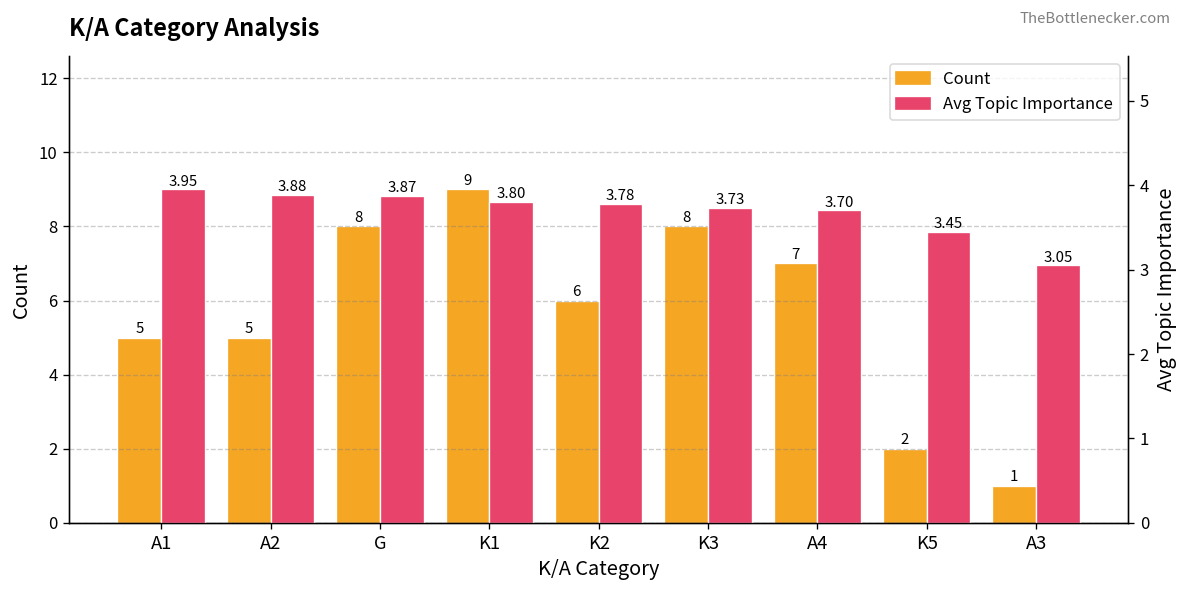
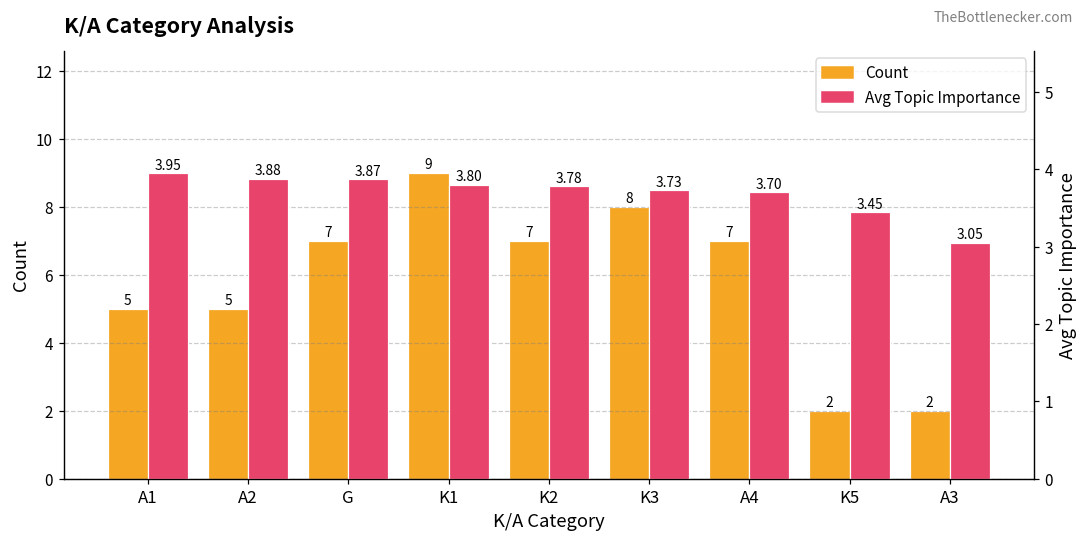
  {
    "Count": {
      "A1": 5,
      "A2": 5,
-     "G": 8,
+     "G": 7,
      "K1": 9,
-     "K2": 6,
+     "K2": 7,
      "K3": 8,
      "A4": 7,
      "K5": 2,
-     "A3": 1
+     "A3": 2
    }
  }
